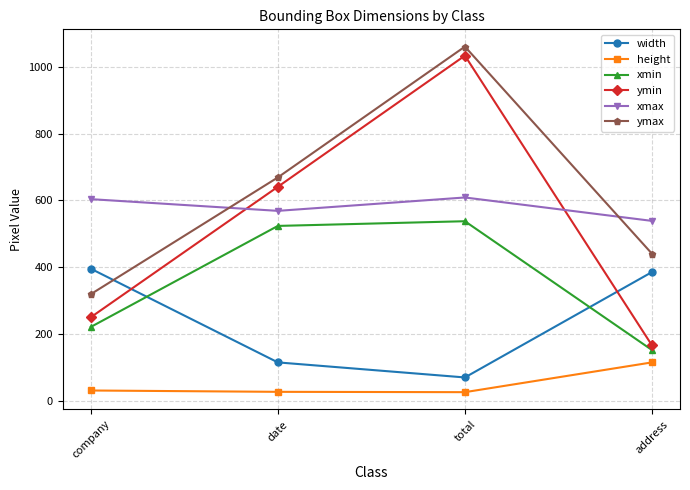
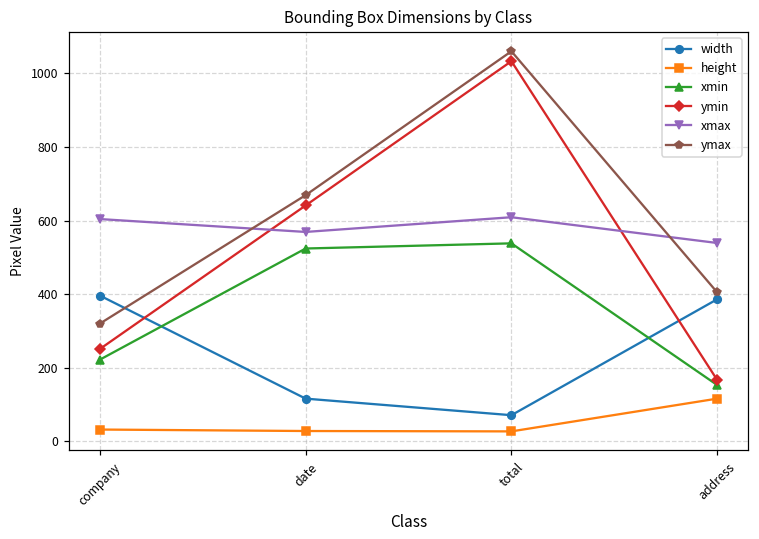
  {
    "width": {
      "company": 400,
      "date": 120,
      "total": 70,
      "address": 390
    },
    "height": {
      "company": 30,
      "date": 30,
      "total": 30,
      "address": 120
    },
    "xmin": {
      "company": 220,
      "date": 520,
      "total": 540,
      "address": 150
    },
    "ymin": {
      "company": 250,
      "date": 640,
      "total": 1030,
      "address": 170
    },
    "xmax": {
      "company": 600,
      "date": 570,
      "total": 610,
      "address": 540
    },
    "ymax": {
      "company": 320,
      "date": 670,
      "total": 1060,
-     "address": 440
+     "address": 410
    }
  }
